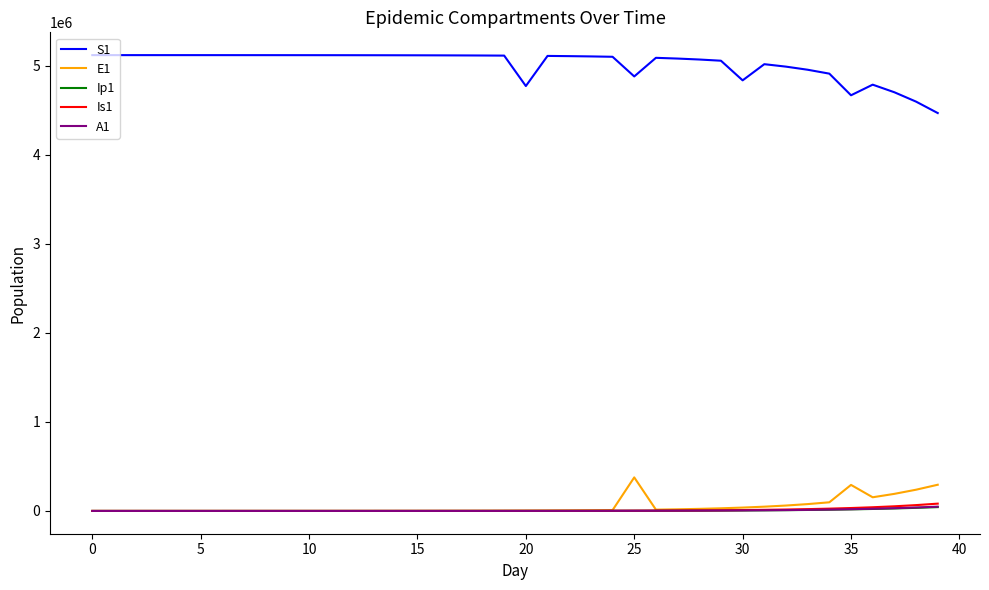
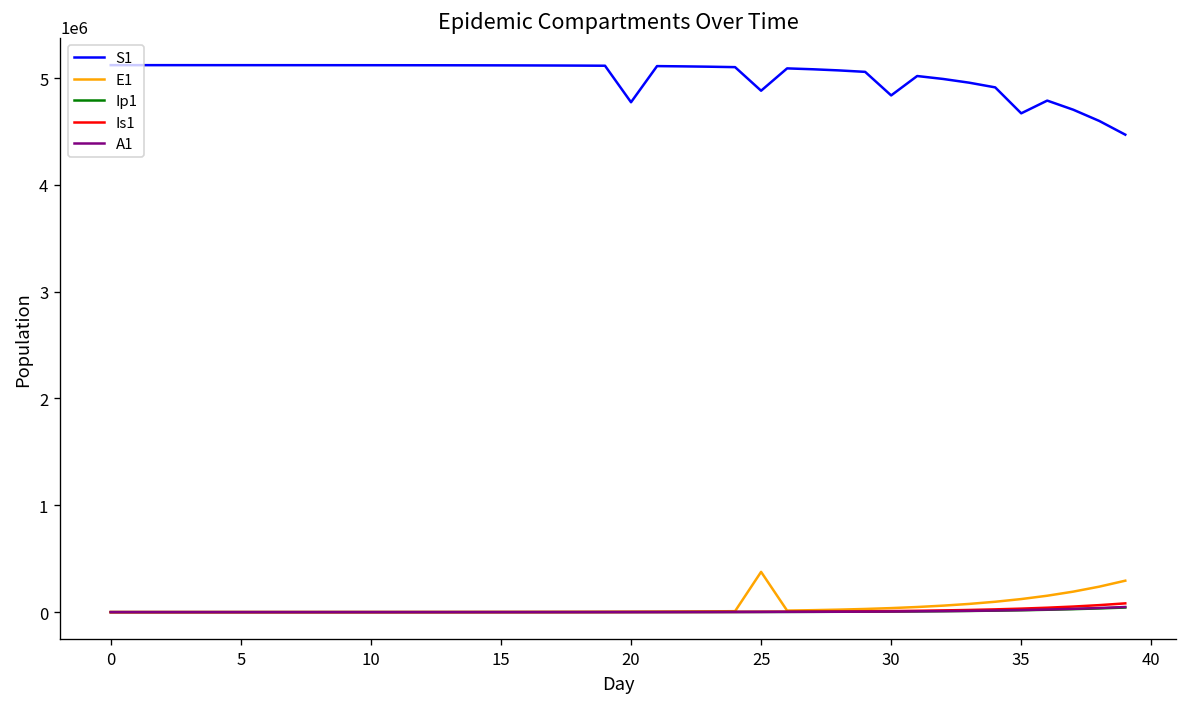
  {
    "S1": {
      "5": 5100000,
      "10": 5100000,
      "15": 5100000,
      "20": 4800000,
      "25": 4900000,
      "30": 4800000,
      "35": 4700000
    },
    "E1": {
      "25": 400000,
-     "35": 300000
+     "35": 100000
    }
  }
